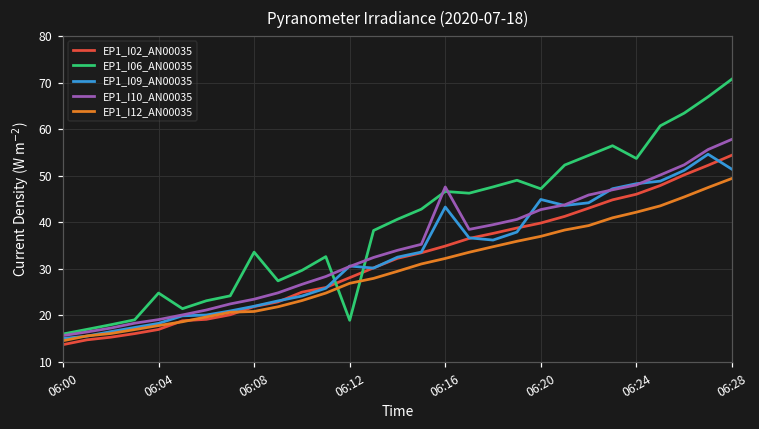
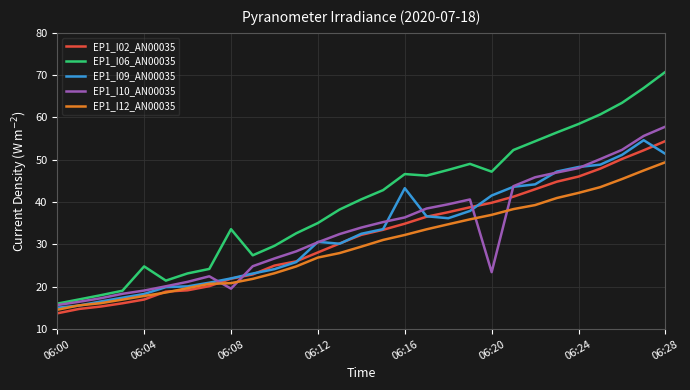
  {
    "EP1_I06_AN00035": {
      "06:04": 25,
      "06:08": 34,
-     "06:12": 19,
+     "06:12": 35,
      "06:16": 47,
      "06:20": 47,
-     "06:24": 54,
+     "06:24": 58,
      "06:28": 71
    },
    "EP1_I09_AN00035": {
      "06:16": 43,
-     "06:20": 45,
+     "06:20": 42,
      "06:28": 51
    },
    "EP1_I10_AN00035": {
      "06:04": 19,
-     "06:08": 23,
-     "06:16": 48,
-     "06:20": 43,
+     "06:08": 20,
+     "06:16": 36,
+     "06:20": 23,
      "06:28": 58
    }
  }
